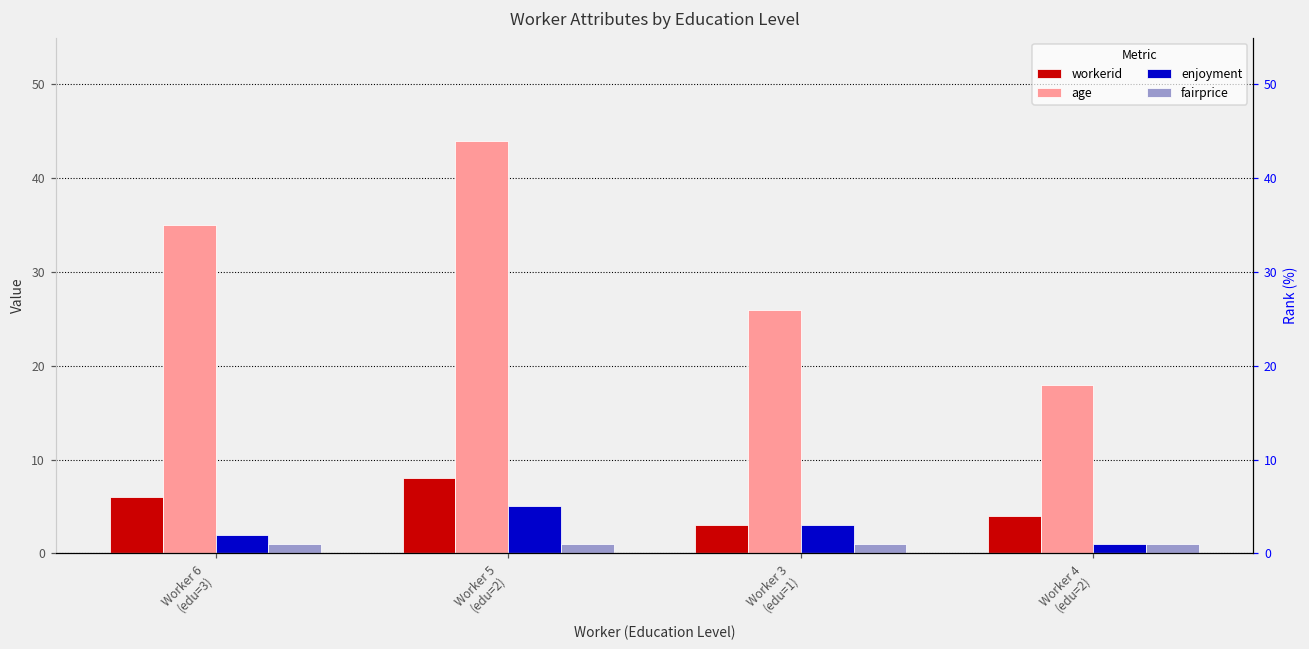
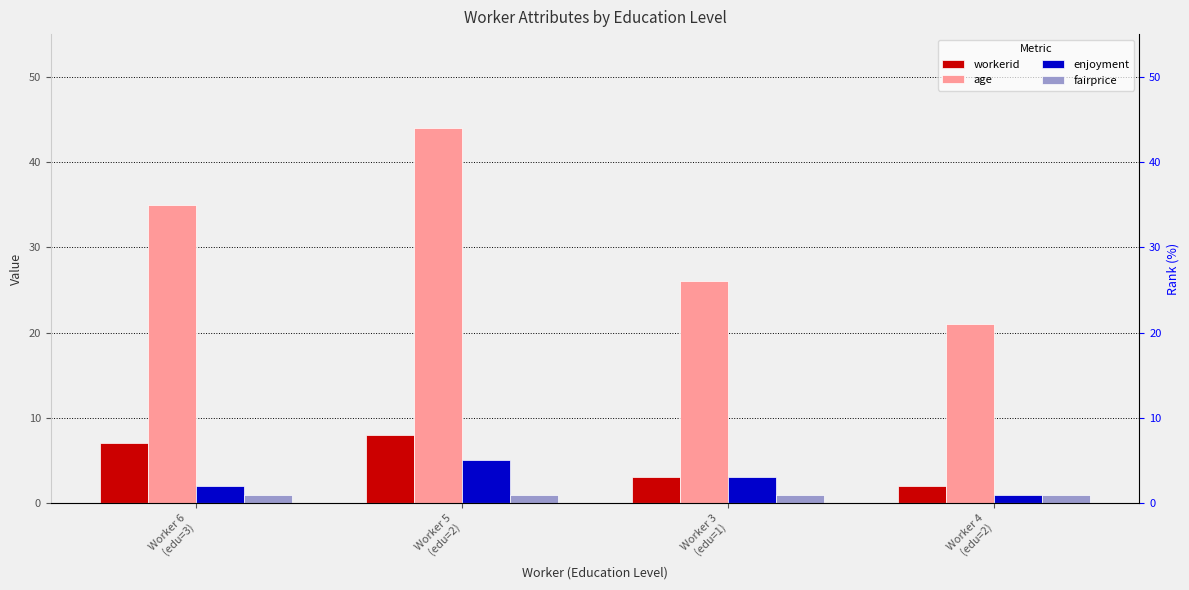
  {
    "workerid": {
-     "Worker 6 (edu=3)": 6,
+     "Worker 6 (edu=3)": 7,
      "Worker 5 (edu=2)": 8,
      "Worker 3 (edu=1)": 3,
-     "Worker 4 (edu=2)": 4
+     "Worker 4 (edu=2)": 2
    },
    "age": {
      "Worker 6 (edu=3)": 35,
      "Worker 5 (edu=2)": 44,
      "Worker 3 (edu=1)": 26,
-     "Worker 4 (edu=2)": 18
+     "Worker 4 (edu=2)": 21
    },
    "enjoyment": {
      "Worker 6 (edu=3)": 2,
      "Worker 5 (edu=2)": 5,
      "Worker 3 (edu=1)": 3,
      "Worker 4 (edu=2)": 1
    },
    "fairprice": {
      "Worker 6 (edu=3)": 1,
      "Worker 5 (edu=2)": 1,
      "Worker 3 (edu=1)": 1,
      "Worker 4 (edu=2)": 1
    }
  }
